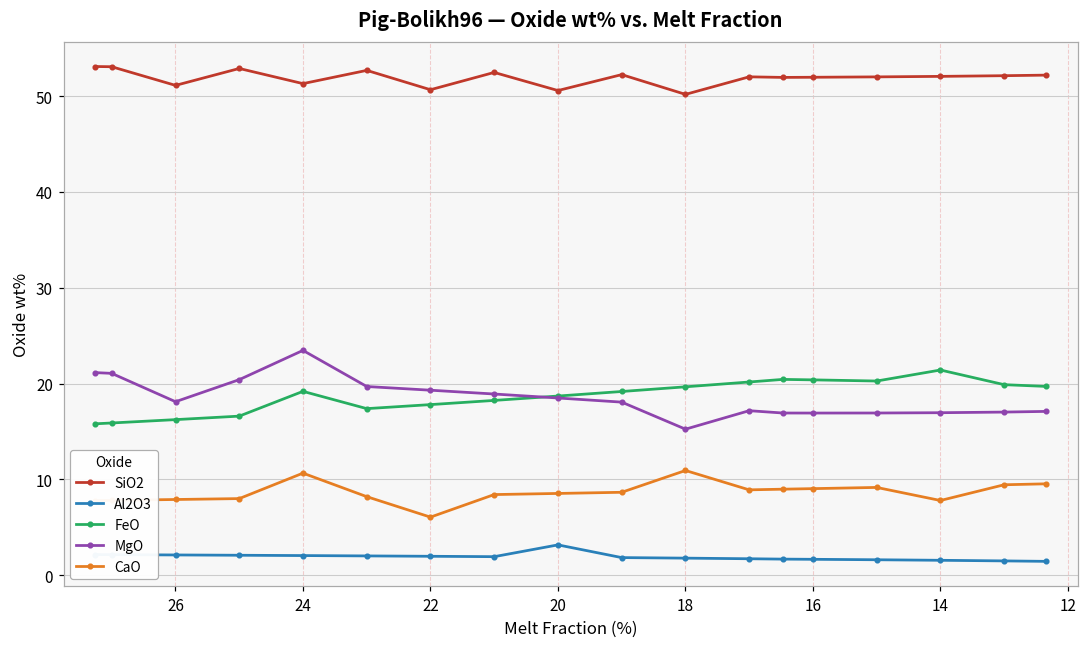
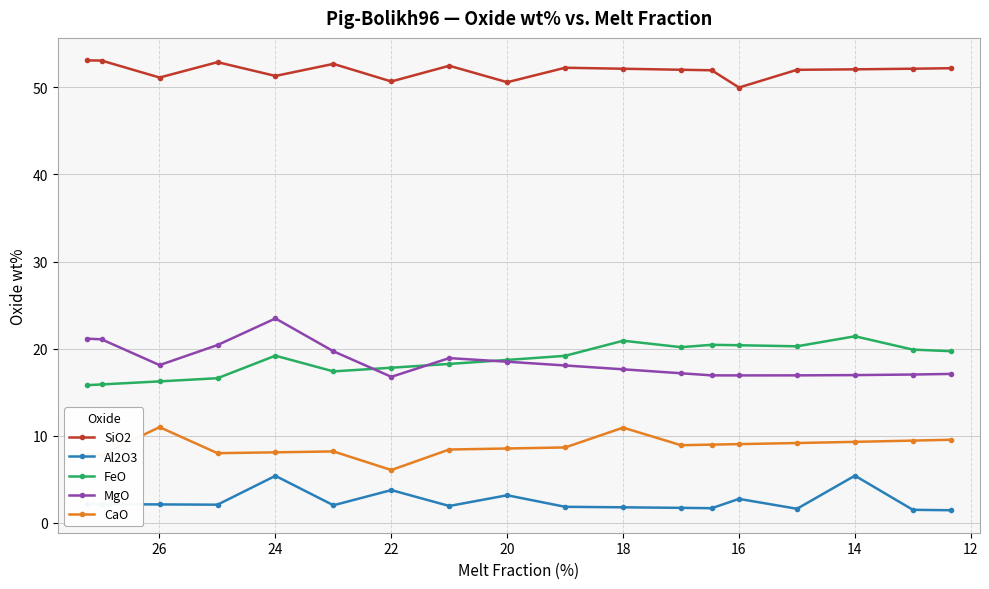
  {
    "SiO2": {
      "26": 51,
      "24": 51,
      "22": 51,
      "20": 51,
-     "18": 50,
-     "16": 52,
+     "18": 52,
+     "16": 50,
      "14": 52
    },
    "Al2O3": {
      "26": 2,
-     "24": 2,
-     "22": 2,
+     "24": 5,
+     "22": 4,
      "20": 3,
      "18": 2,
-     "16": 2,
-     "14": 2
+     "16": 3,
+     "14": 5
    },
    "FeO": {
      "26": 16,
      "24": 19,
      "22": 18,
-     "18": 20,
+     "18": 21,
      "16": 20,
      "14": 21
    },
    "MgO": {
      "26": 18,
      "24": 23,
-     "22": 19,
-     "18": 15,
+     "22": 17,
+     "18": 18,
      "16": 17,
      "14": 17
    },
    "CaO": {
-     "26": 8,
-     "24": 11,
+     "26": 11,
+     "24": 8,
      "22": 6,
      "20": 9,
      "18": 11,
      "16": 9,
-     "14": 8
+     "14": 9
    }
  }
